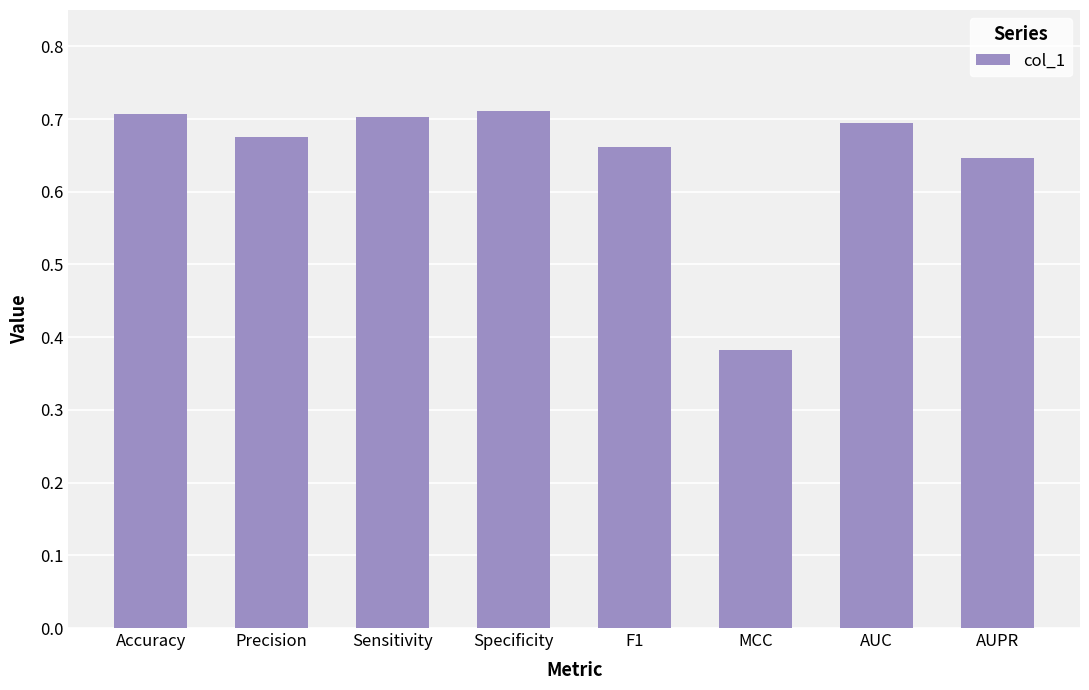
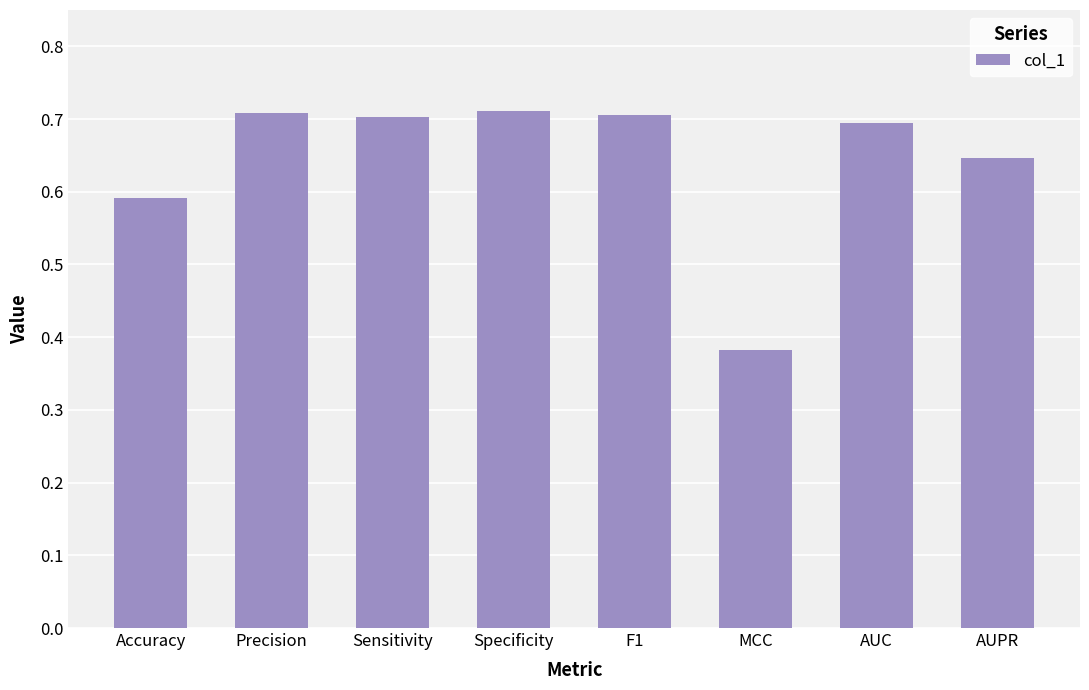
  {
-   "Accuracy": 0.71,
-   "Precision": 0.67,
+   "Accuracy": 0.59,
+   "Precision": 0.71,
    "Sensitivity": 0.70,
    "Specificity": 0.71,
-   "F1": 0.66,
+   "F1": 0.71,
    "MCC": 0.38,
    "AUC": 0.69,
    "AUPR": 0.65
  }
